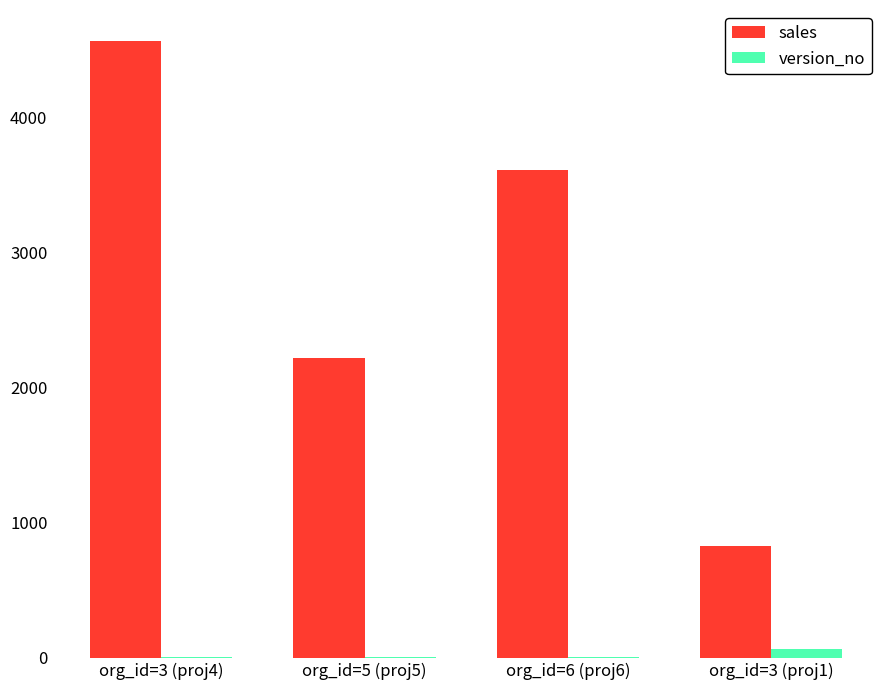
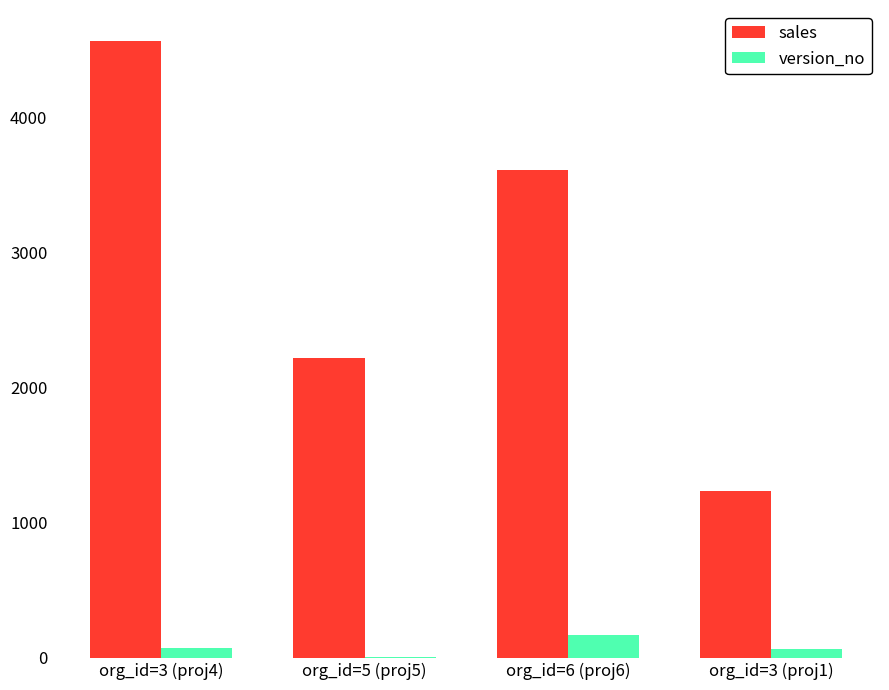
  {
    "sales": {
      "org_id=3 (proj4)": 4570,
      "org_id=5 (proj5)": 2220,
      "org_id=6 (proj6)": 3610,
-     "org_id=3 (proj1)": 830
+     "org_id=3 (proj1)": 1230
    },
    "version_no": {
-     "org_id=3 (proj4)": 0,
-     "org_id=6 (proj6)": 10,
+     "org_id=3 (proj4)": 70,
+     "org_id=6 (proj6)": 170,
      "org_id=3 (proj1)": 70
    }
  }
